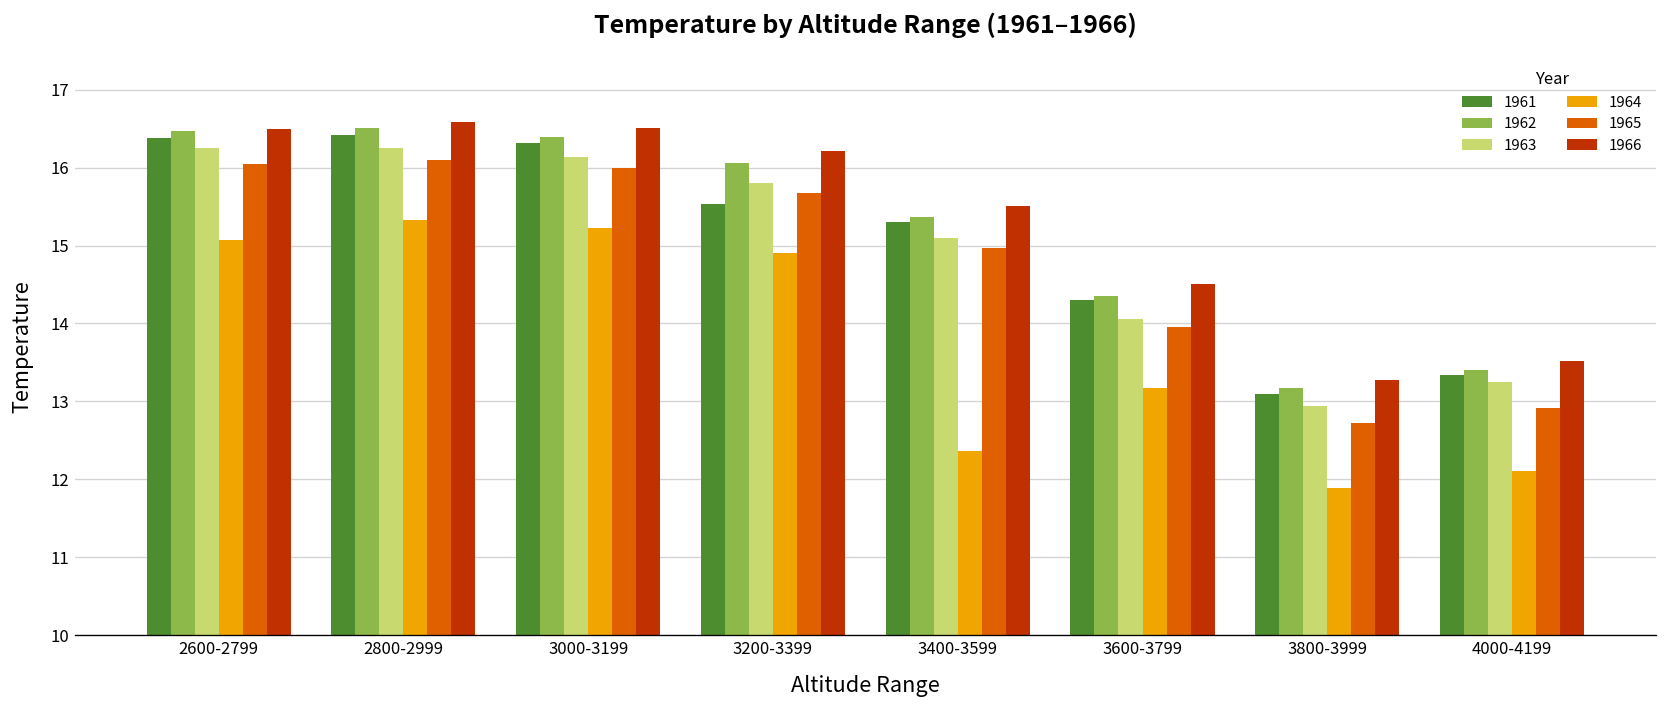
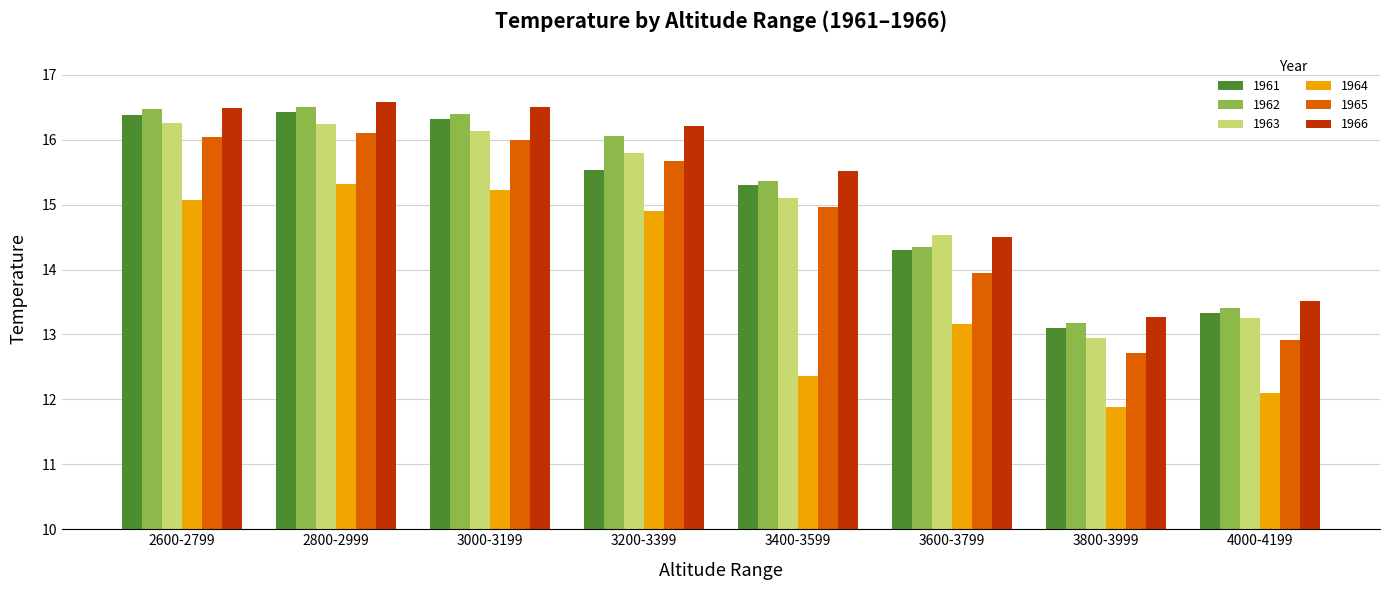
  {
    "1961": {
      "2600-2799": 16.4,
      "2800-2999": 16.4,
      "3000-3199": 16.3,
      "3200-3399": 15.5,
      "3400-3599": 15.3,
      "3600-3799": 14.3,
      "3800-3999": 13.1,
      "4000-4199": 13.3
    },
    "1962": {
      "2600-2799": 16.5,
      "2800-2999": 16.5,
      "3000-3199": 16.4,
      "3200-3399": 16.1,
      "3400-3599": 15.4,
      "3600-3799": 14.4,
      "3800-3999": 13.2,
      "4000-4199": 13.4
    },
    "1963": {
      "2600-2799": 16.3,
      "2800-2999": 16.2,
      "3000-3199": 16.1,
      "3200-3399": 15.8,
      "3400-3599": 15.1,
-     "3600-3799": 14.1,
+     "3600-3799": 14.5,
      "3800-3999": 12.9,
      "4000-4199": 13.2
    },
    "1964": {
      "2600-2799": 15.1,
      "2800-2999": 15.3,
      "3000-3199": 15.2,
      "3200-3399": 14.9,
      "3400-3599": 12.4,
      "3600-3799": 13.2,
      "3800-3999": 11.9,
      "4000-4199": 12.1
    }
  }
